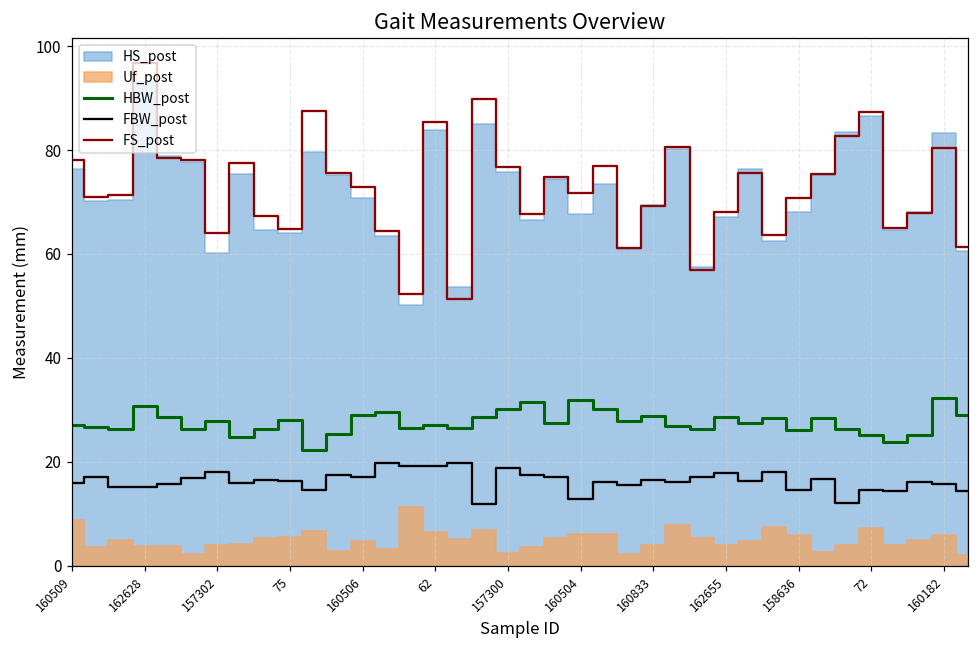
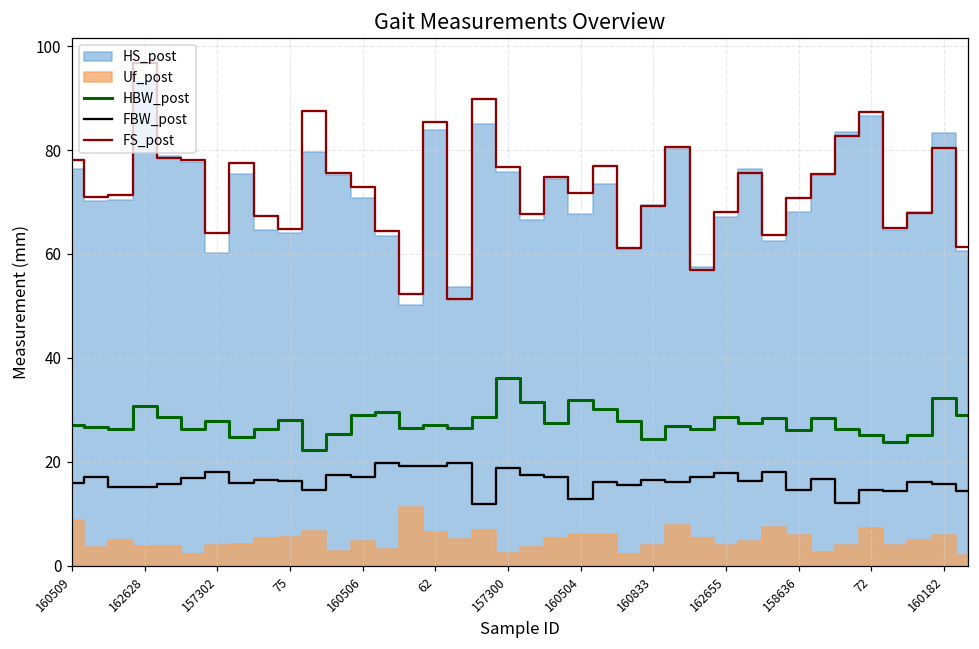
  {
    "HBW_post": {
      "160509": 27,
      "162628": 31,
      "157302": 28,
      "75": 28,
      "160506": 29,
      "62": 27,
-     "157300": 30,
+     "157300": 36,
      "160504": 32,
-     "160833": 29,
+     "160833": 24,
      "162655": 29,
      "158636": 26,
      "72": 25,
      "160182": 32
    },
    "FBW_post": {
      "160509": 16,
      "162628": 15,
      "157302": 18,
      "75": 16,
      "160506": 17,
      "62": 19,
      "157300": 19,
      "160504": 13,
      "160833": 16,
      "162655": 18,
      "158636": 15,
      "72": 15,
      "160182": 16
    },
    "FS_post": {
      "160509": 78,
      "157302": 64,
      "75": 65,
      "160506": 73,
      "62": 85,
      "157300": 77,
      "160504": 72,
      "160833": 69,
      "162655": 68,
      "158636": 71,
      "72": 87,
      "160182": 80
    }
  }
